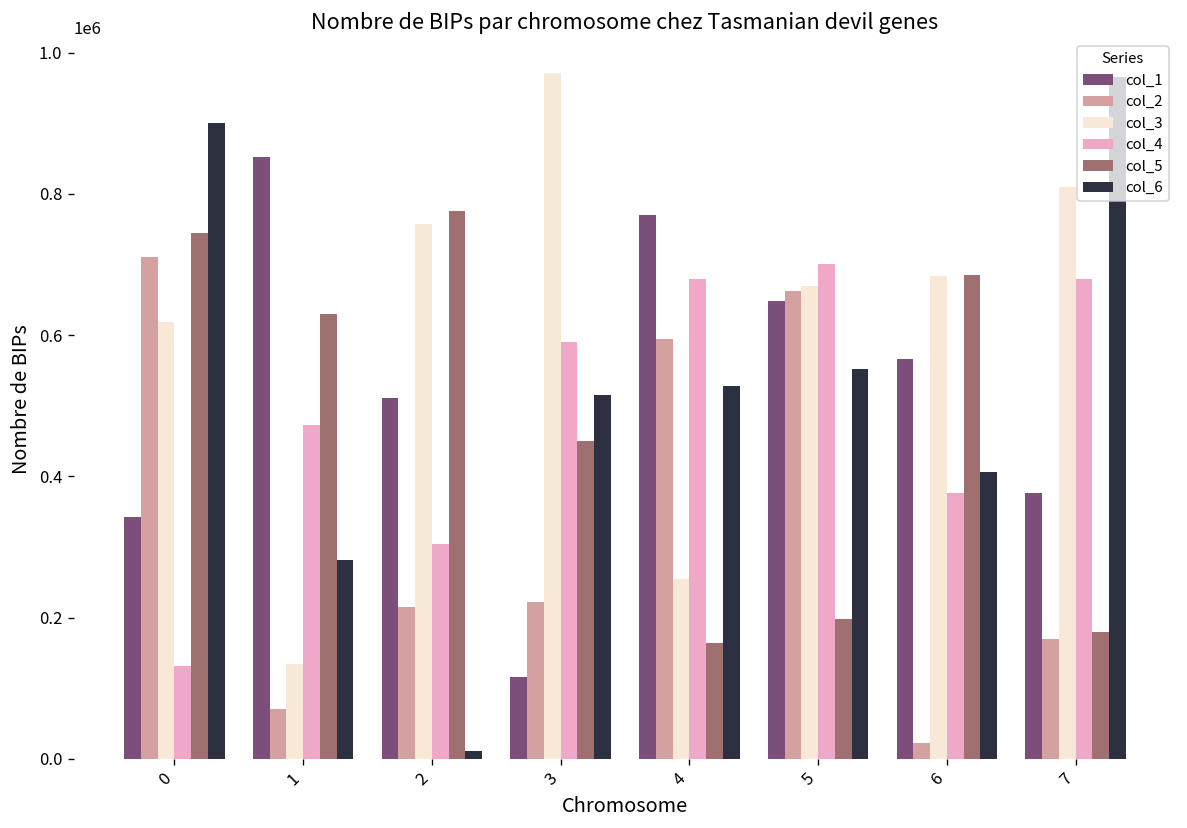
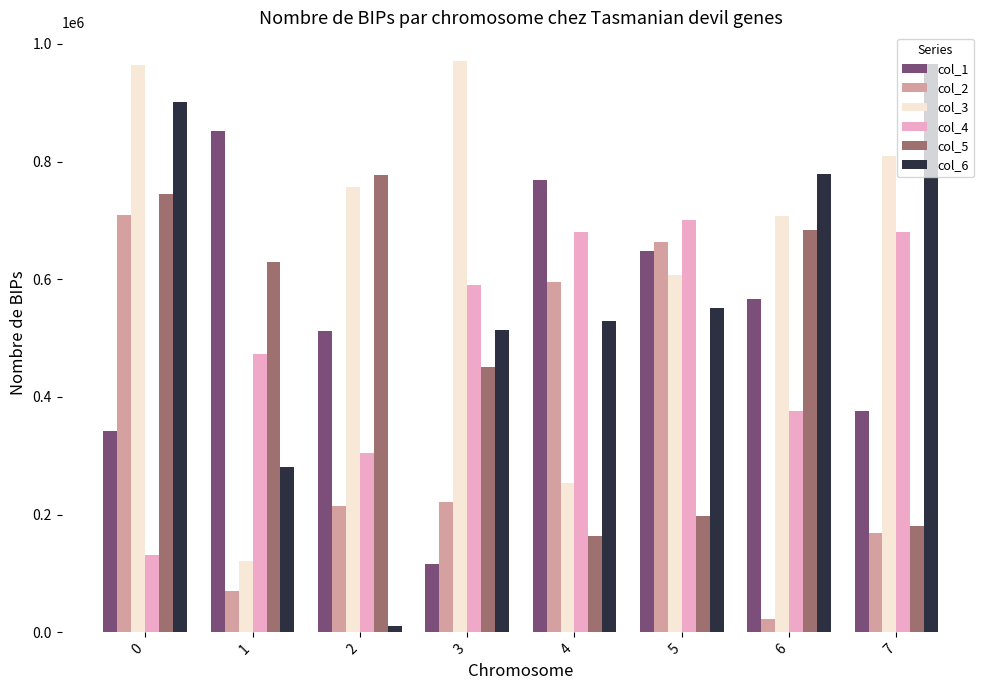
  {
    "col_3": {
-     "0": 620000,
-     "1": 130000,
+     "0": 960000,
+     "1": 120000,
      "2": 760000,
      "3": 970000,
      "4": 250000,
-     "5": 670000,
-     "6": 680000,
+     "5": 610000,
+     "6": 710000,
      "7": 810000
    },
    "col_6": {
      "0": 900000,
      "1": 280000,
      "2": 10000,
      "3": 510000,
      "4": 530000,
      "5": 550000,
-     "6": 410000
+     "6": 780000
    }
  }
